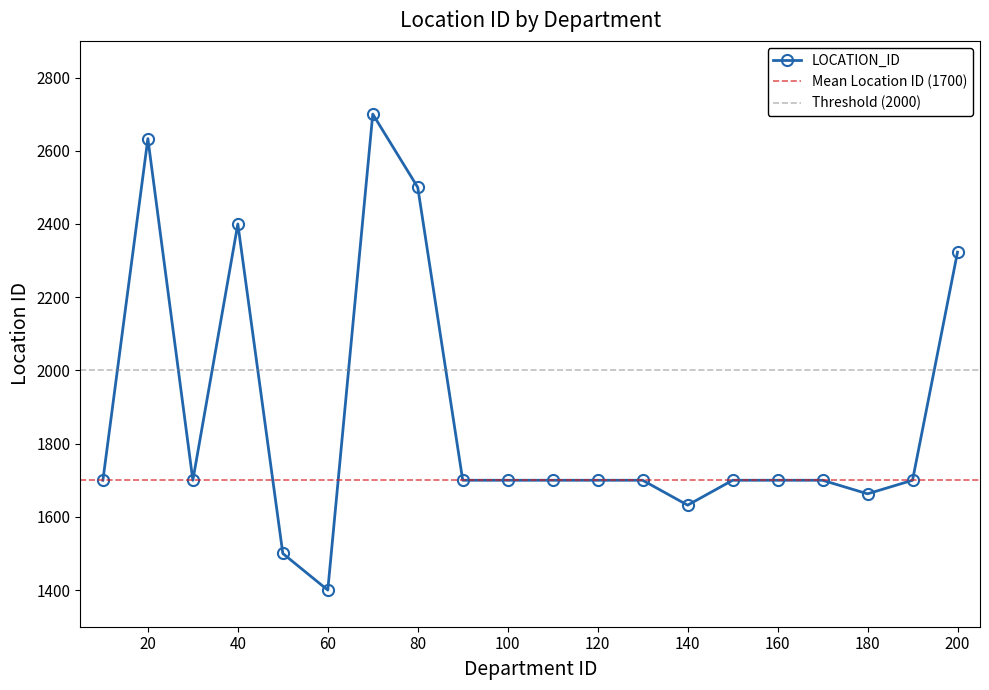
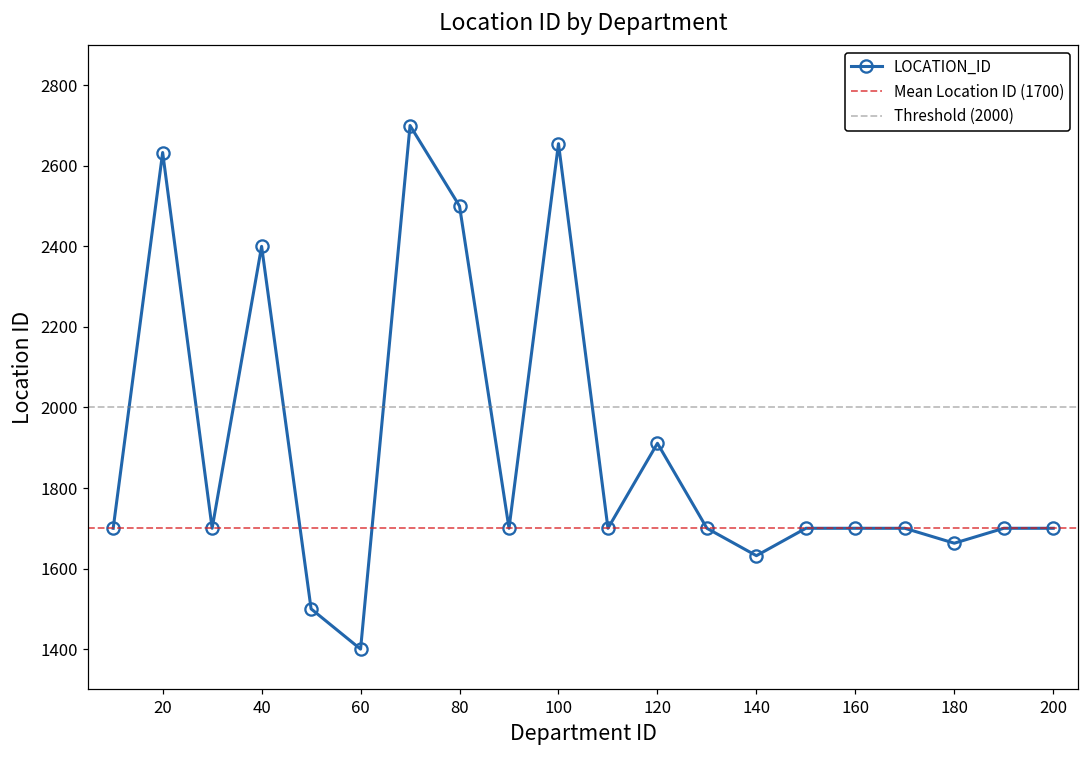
  {
    "20": 2630,
    "40": 2400,
    "60": 1400,
    "80": 2500,
-   "100": 1700,
-   "120": 1700,
+   "100": 2660,
+   "120": 1910,
    "140": 1630,
    "160": 1700,
    "180": 1660,
-   "200": 2320
+   "200": 1700
  }
